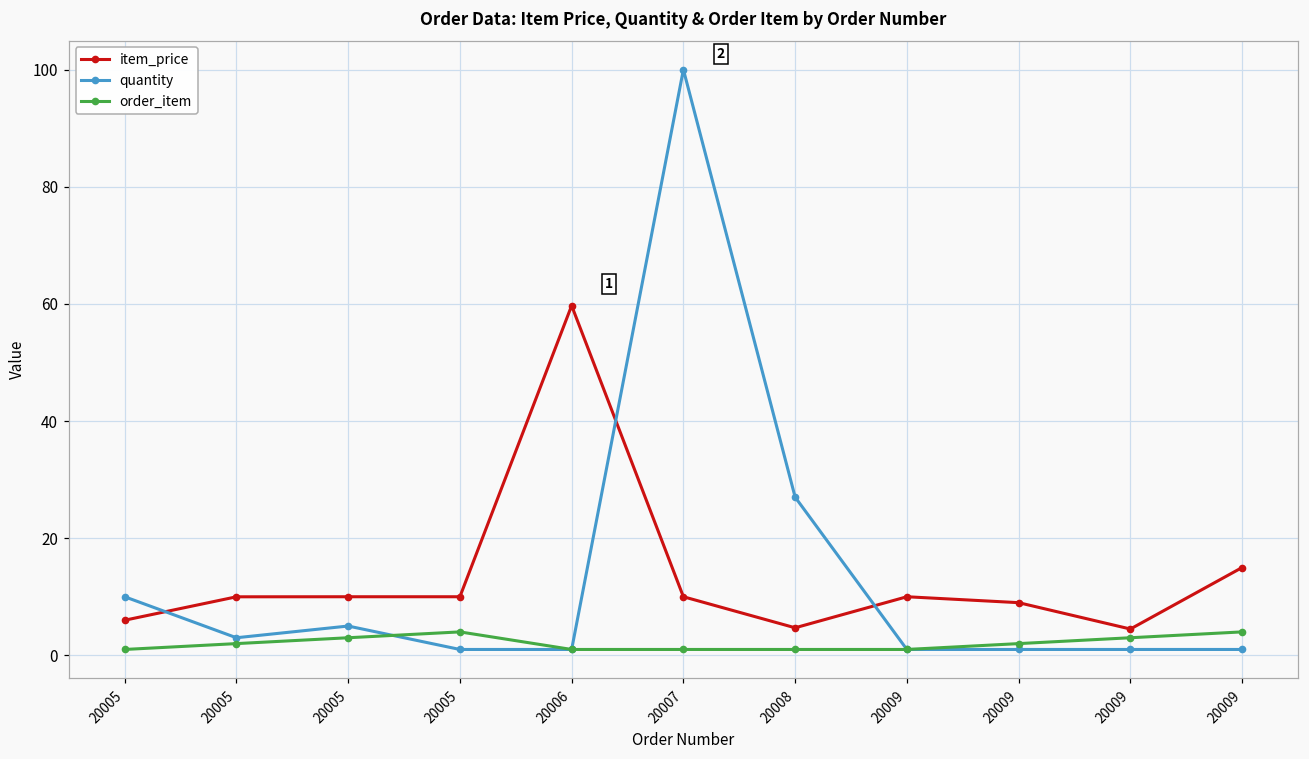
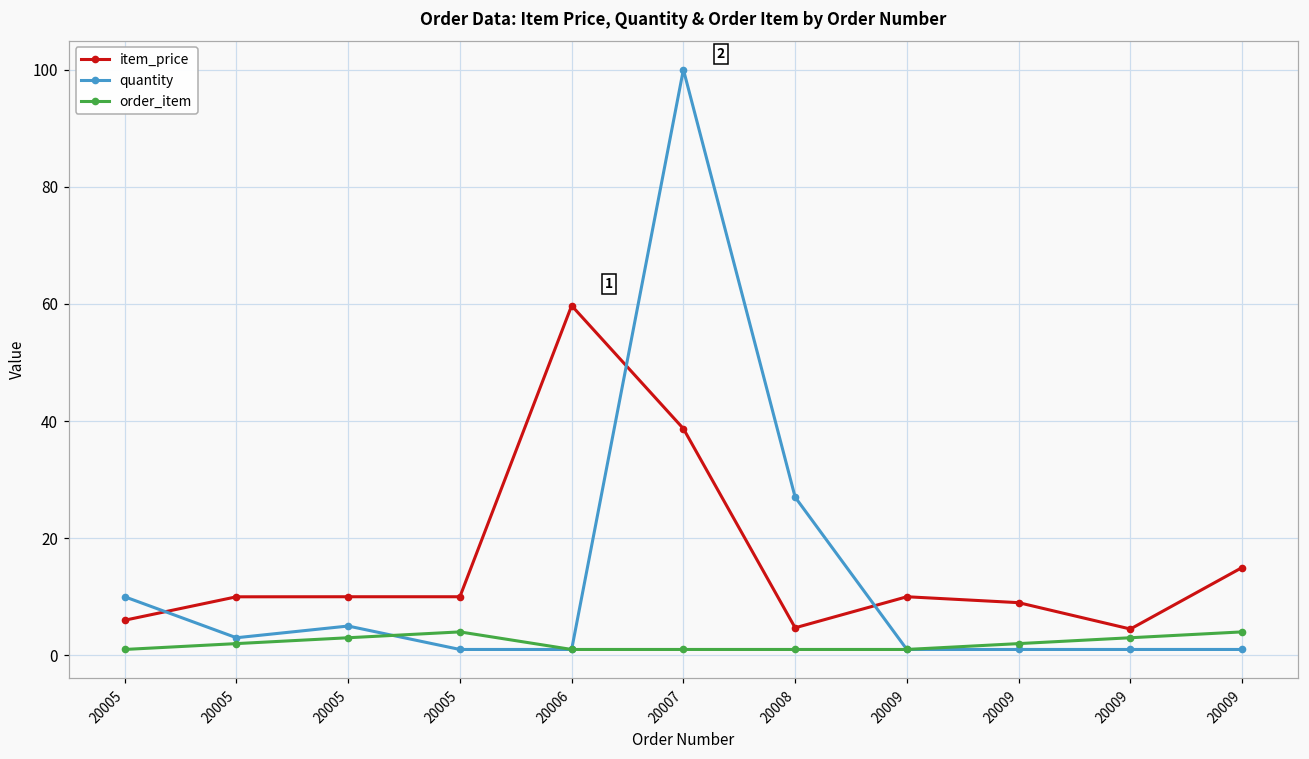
  {
    "item_price": {
      "20006": 60,
-     "20007": 10,
+     "20007": 39,
      "20008": 5
    },
    "quantity": {
      "20007": 100,
      "20008": 27
    },
    "order_item": {
      "20007": 1,
      "20008": 1
    }
  }
